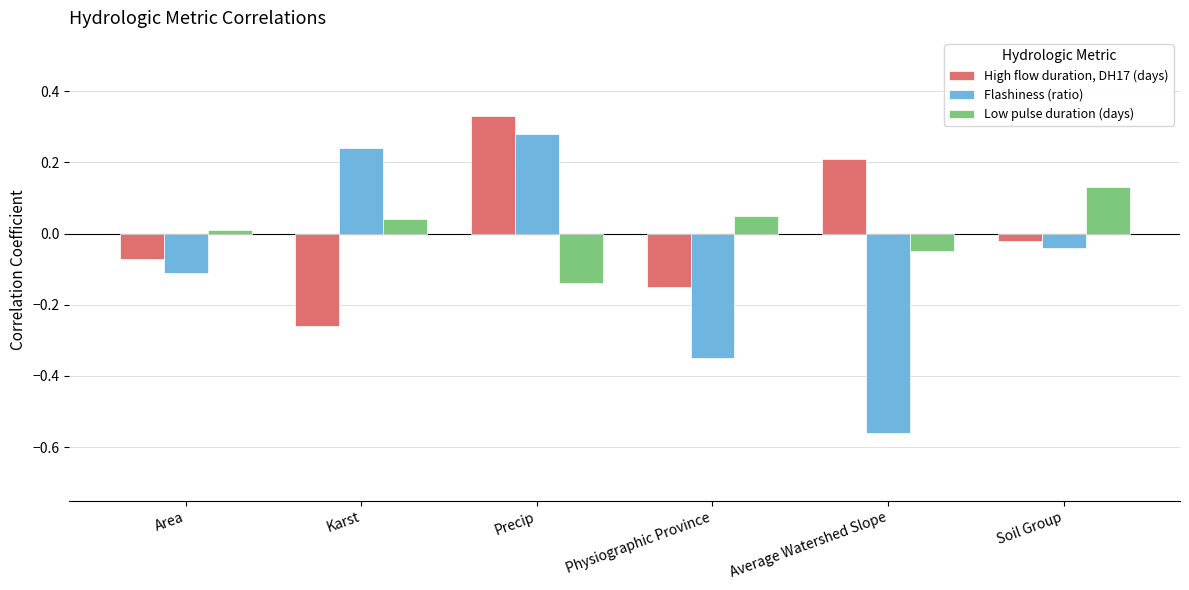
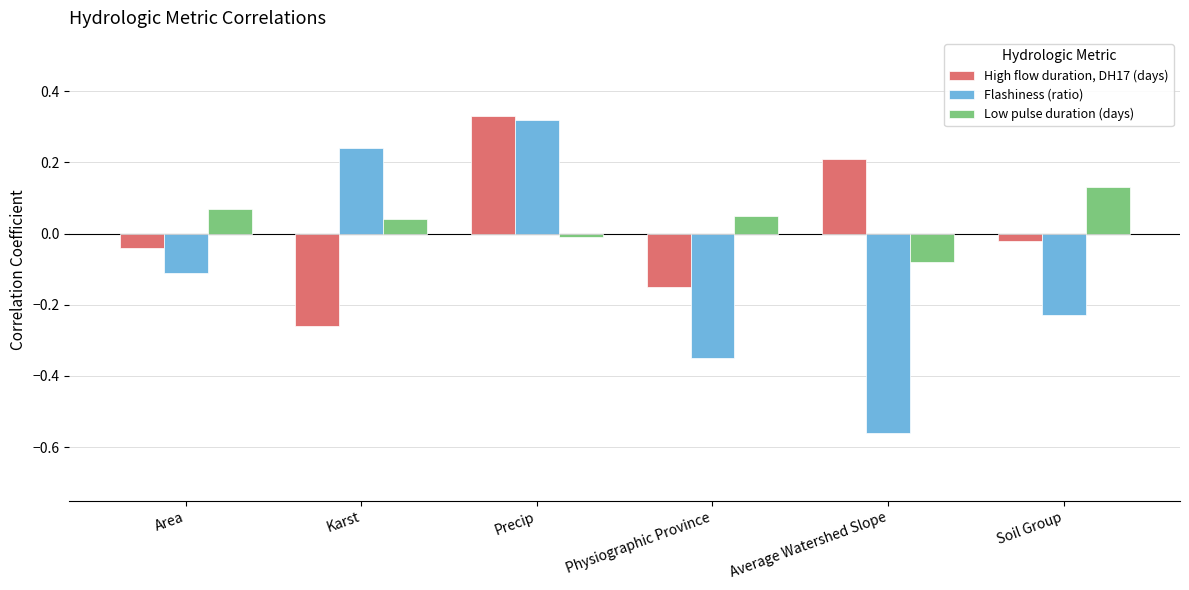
  {
    "High flow duration, DH17 (days)": {
-     "Area": -0.07,
+     "Area": -0.04,
      "Karst": -0.26,
      "Precip": 0.33,
      "Physiographic Province": -0.15,
      "Average Watershed Slope": 0.21,
      "Soil Group": -0.02
    },
    "Flashiness (ratio)": {
      "Area": -0.11,
      "Karst": 0.24,
-     "Precip": 0.28,
+     "Precip": 0.32,
      "Physiographic Province": -0.35,
      "Average Watershed Slope": -0.56,
-     "Soil Group": -0.04
+     "Soil Group": -0.23
    },
    "Low pulse duration (days)": {
-     "Area": 0.01,
+     "Area": 0.07,
      "Karst": 0.04,
-     "Precip": -0.14,
+     "Precip": -0.01,
      "Physiographic Province": 0.05,
-     "Average Watershed Slope": -0.05,
+     "Average Watershed Slope": -0.08,
      "Soil Group": 0.13
    }
  }
